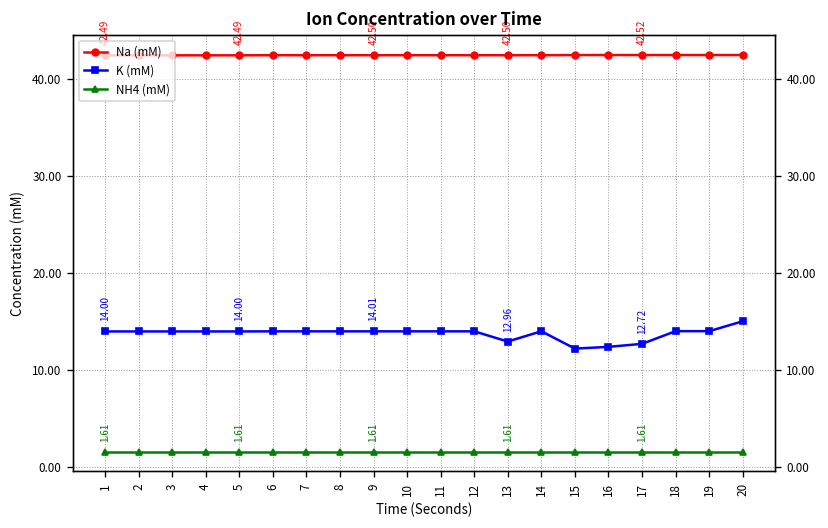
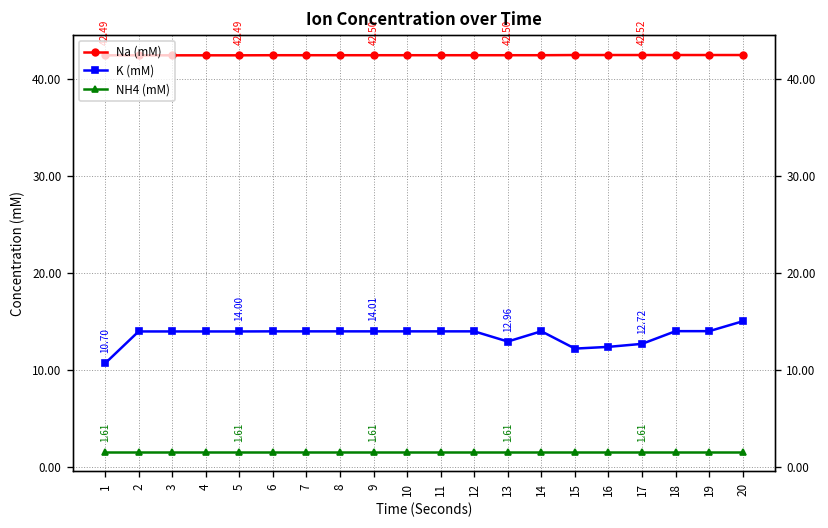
  {
    "Na (mM)": {
      "5": 42.49,
      "9": 42.50,
      "13": 42.50,
      "17": 42.52
    },
    "K (mM)": {
-     "1": 14.00,
+     "1": 10.70,
      "5": 14.00,
      "9": 14.01,
      "13": 12.96,
      "17": 12.72
    },
    "NH4 (mM)": {
      "1": 1.61,
      "5": 1.61,
      "9": 1.61,
      "13": 1.61,
      "17": 1.61
    }
  }
